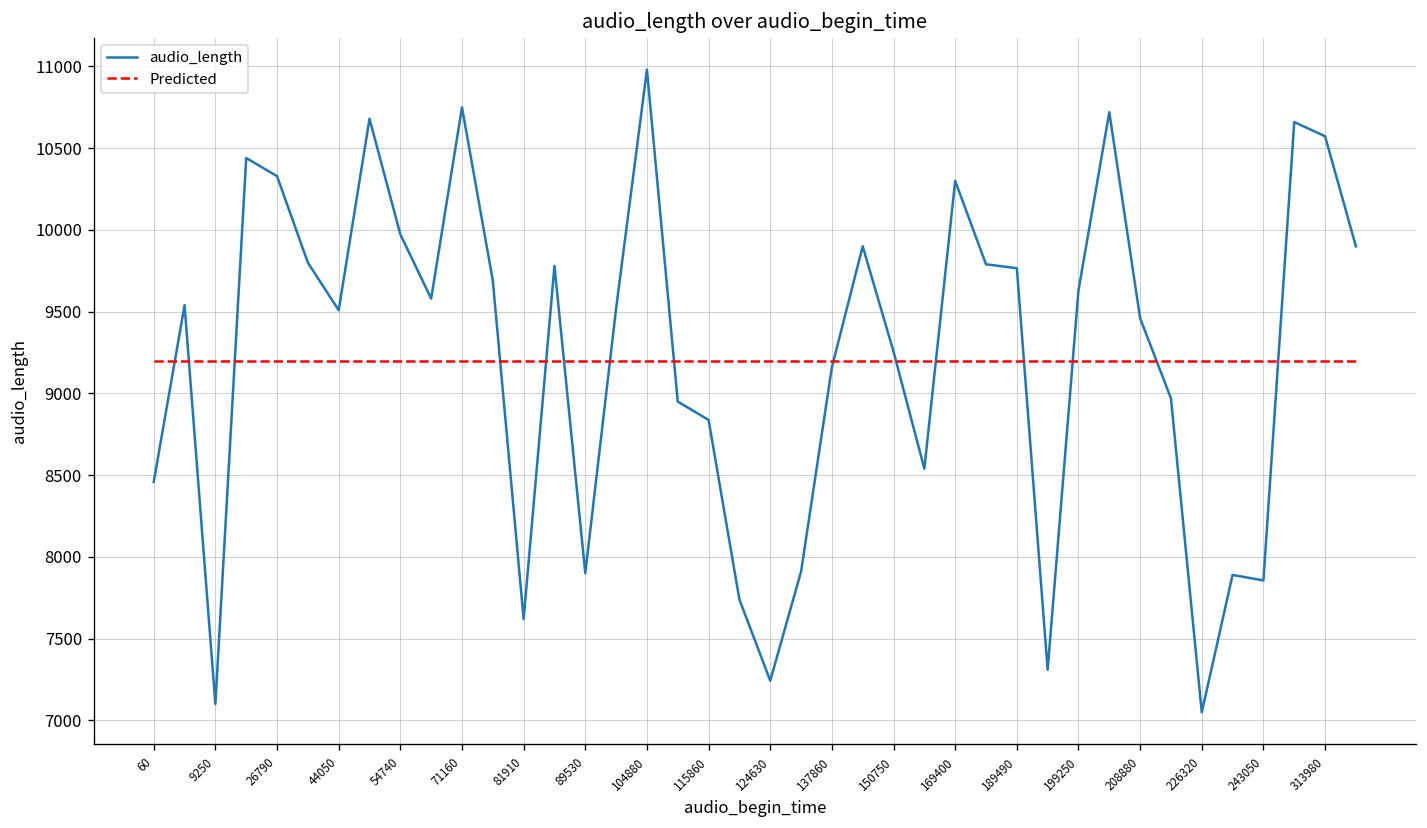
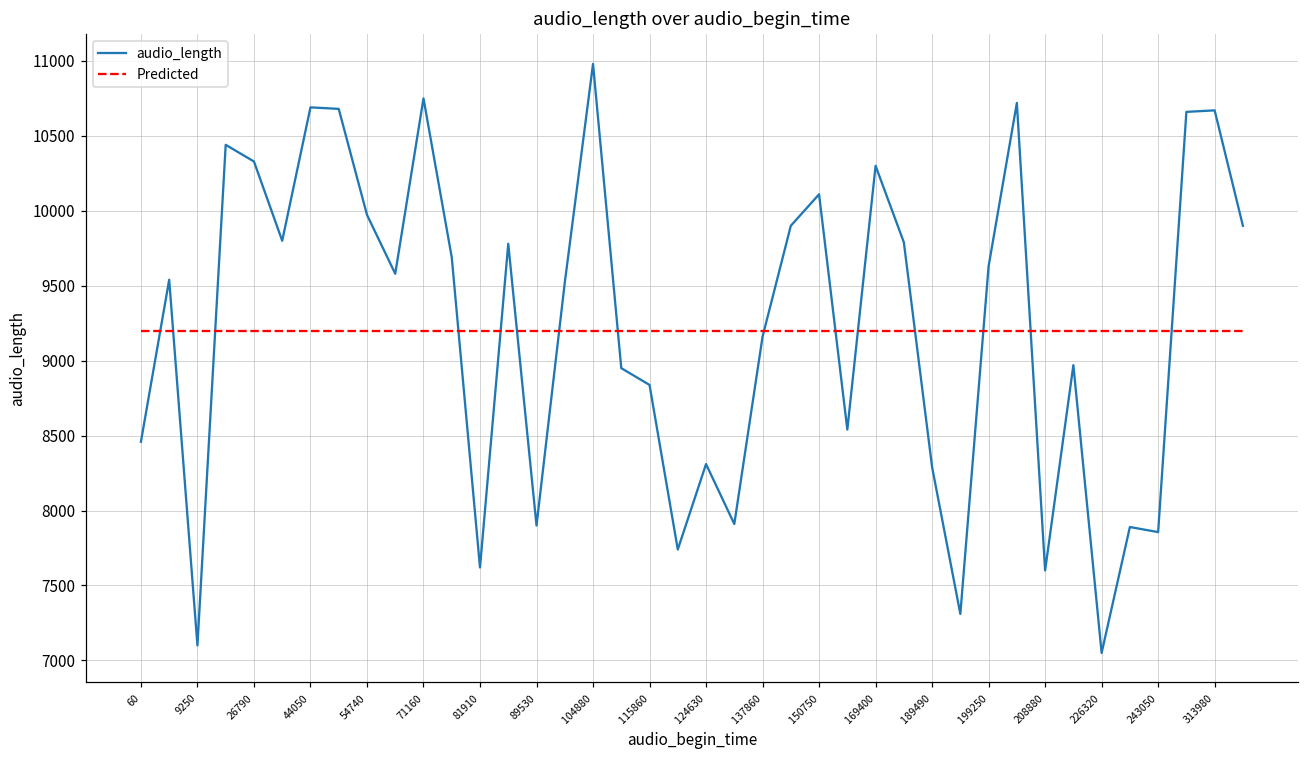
  {
    "audio_length": {
      "60": 8460,
      "9250": 7100,
      "26790": 10330,
-     "44050": 9510,
+     "44050": 10690,
      "54740": 9970,
      "71160": 10750,
      "81910": 7620,
      "89530": 7900,
      "104880": 10980,
      "115860": 8840,
-     "124630": 7240,
+     "124630": 8310,
      "137860": 9160,
-     "150750": 9260,
+     "150750": 10110,
      "169400": 10300,
-     "189490": 9770,
+     "189490": 8290,
      "199250": 9630,
-     "208880": 9460,
+     "208880": 7600,
      "226320": 7050,
      "243050": 7860,
-     "313980": 10570
+     "313980": 10670
    },
    "Predicted": {
      "60": 9200,
      "9250": 9200,
      "26790": 9200,
      "44050": 9200,
      "54740": 9200,
      "71160": 9200,
      "81910": 9200,
      "89530": 9200,
      "104880": 9200,
      "115860": 9200,
      "124630": 9200,
      "137860": 9200,
      "150750": 9200,
      "169400": 9200,
      "189490": 9200,
      "199250": 9200,
      "208880": 9200,
      "226320": 9200,
      "243050": 9200,
      "313980": 9200
    }
  }
